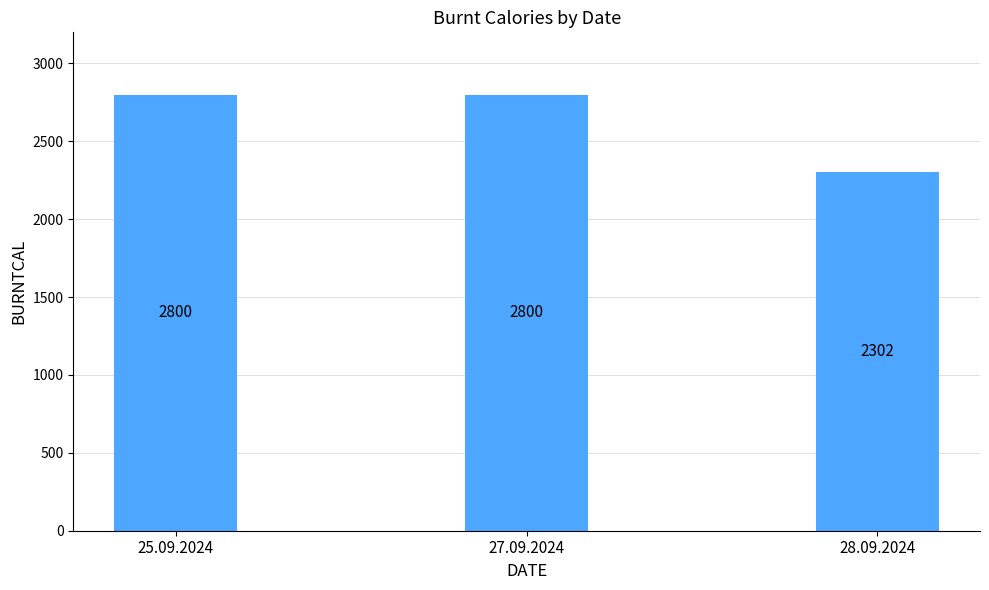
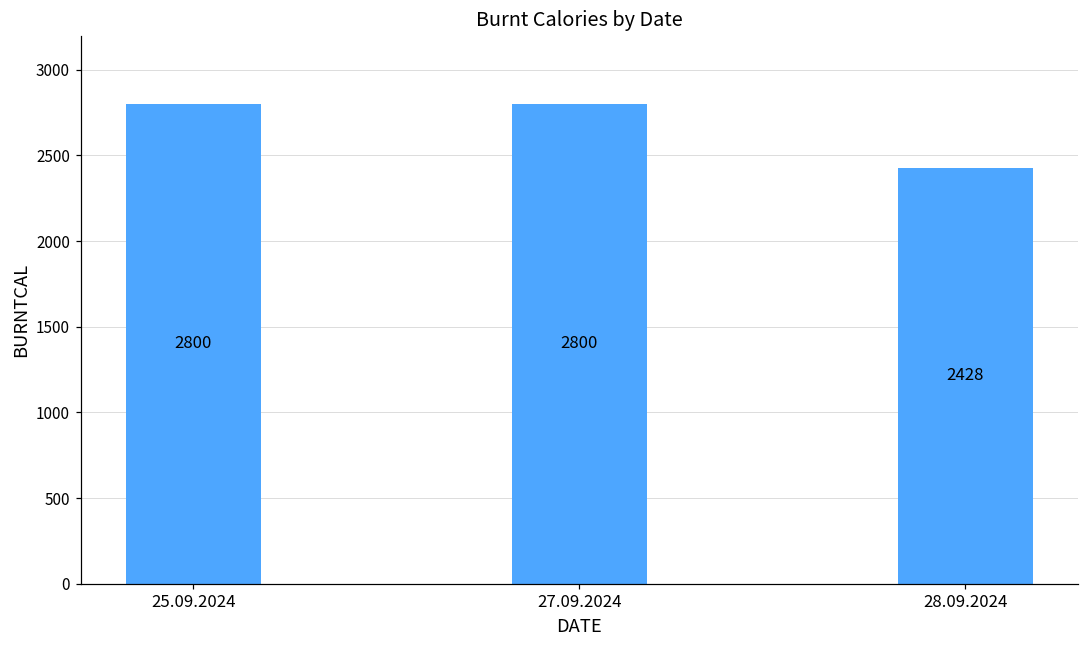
  {
    "25.09.2024": 2800,
    "27.09.2024": 2800,
-   "28.09.2024": 2302
+   "28.09.2024": 2428
  }
